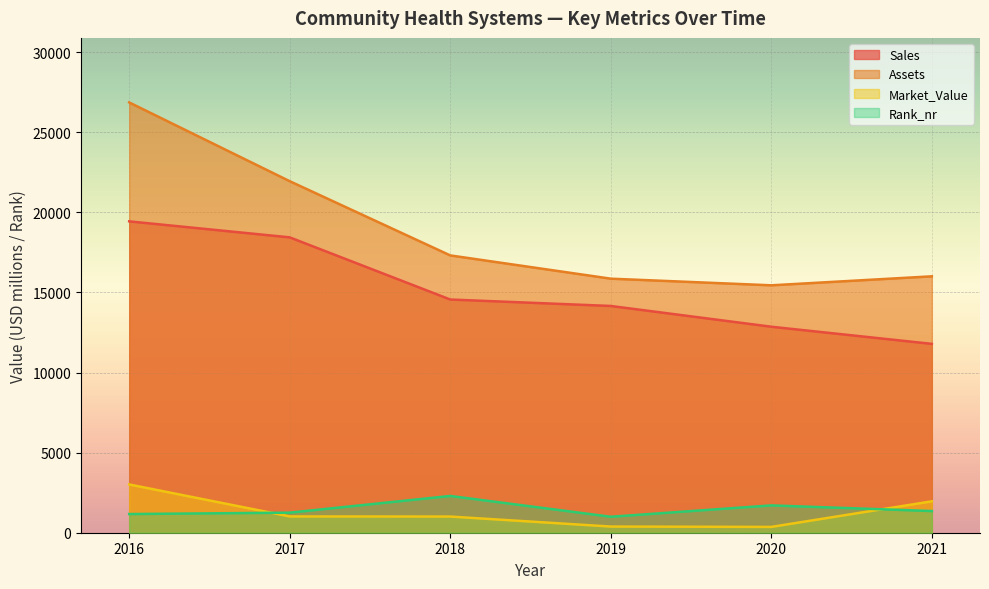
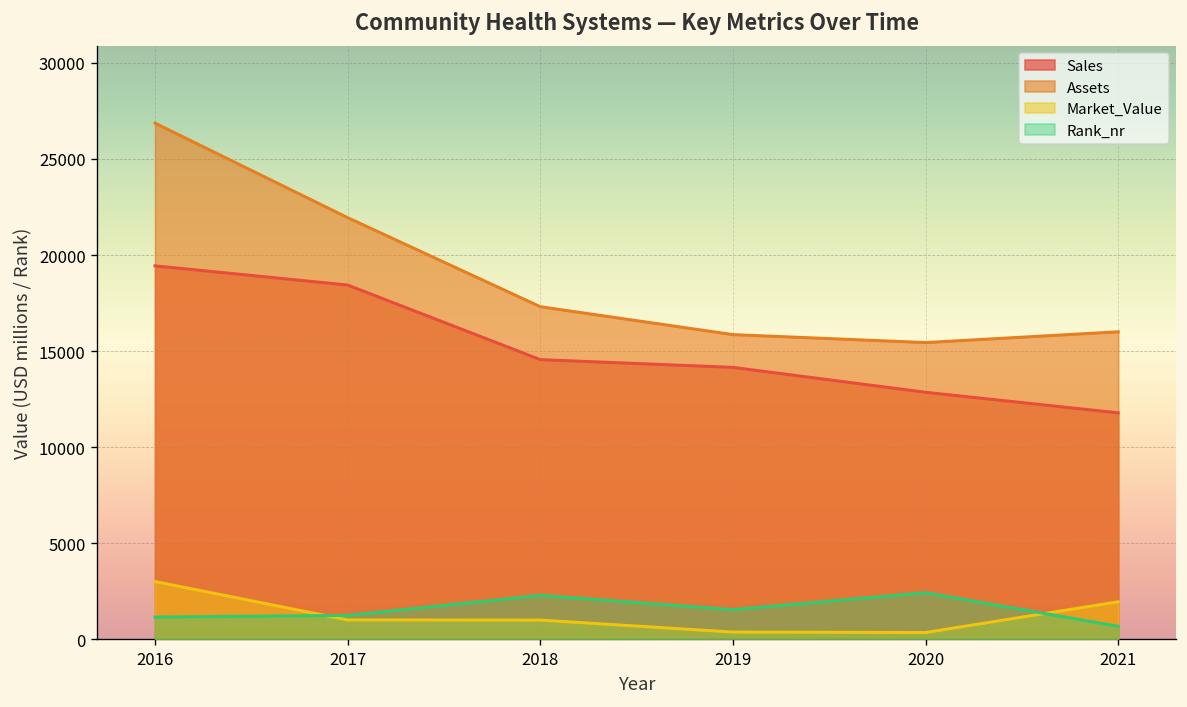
  {
    "Market_Value": {
      "2016": 3000,
      "2017": 1000,
      "2018": 1000,
      "2019": 400,
      "2020": 400,
      "2021": 2000
    },
    "Rank_nr": {
      "2016": 1200,
      "2017": 1300,
      "2018": 2300,
-     "2019": 1000,
-     "2020": 1700,
-     "2021": 1400
+     "2019": 1600,
+     "2020": 2400,
+     "2021": 700
    }
  }
